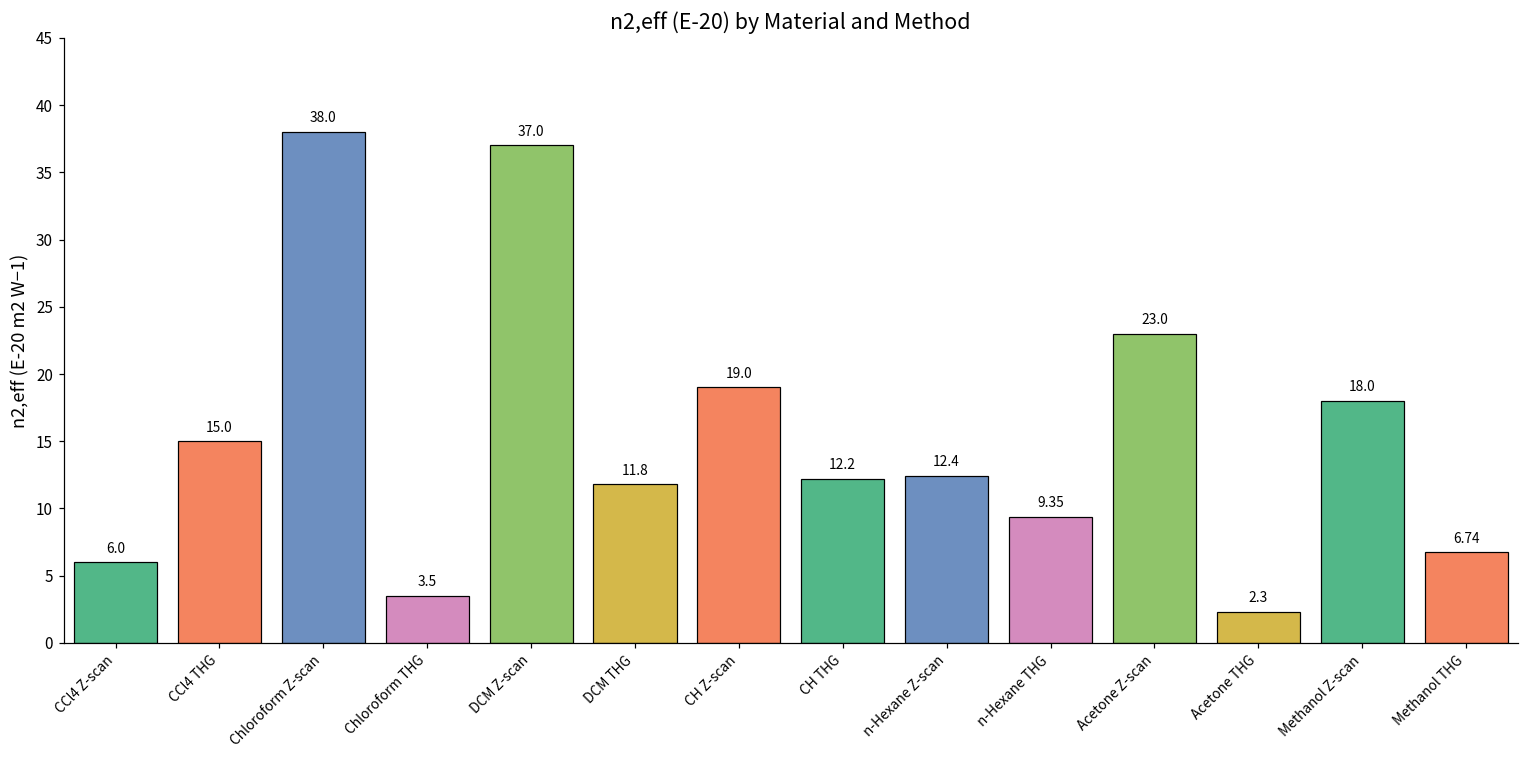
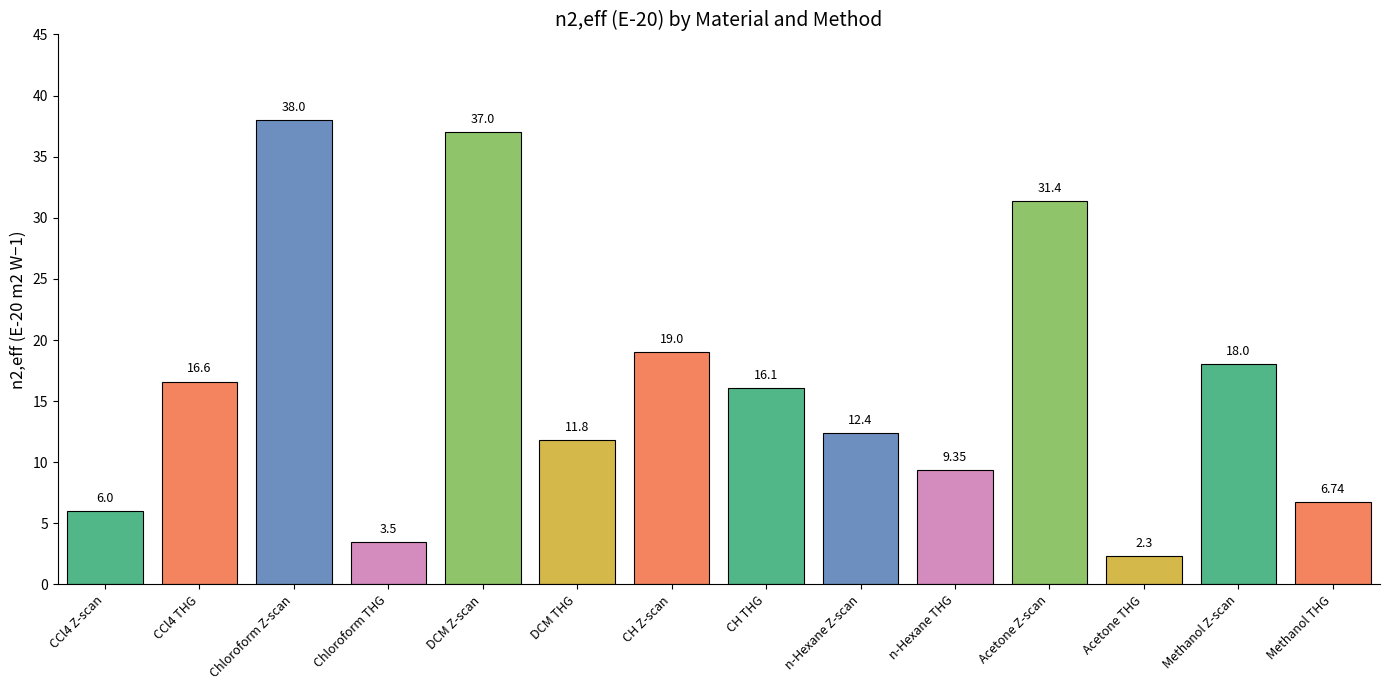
  {
    "CCl4 Z-scan": 6.0,
-   "CCl4 THG": 15.0,
+   "CCl4 THG": 16.6,
    "Chloroform Z-scan": 38.0,
    "Chloroform THG": 3.5,
    "DCM Z-scan": 37.0,
    "DCM THG": 11.8,
    "CH Z-scan": 19.0,
-   "CH THG": 12.2,
+   "CH THG": 16.1,
    "n-Hexane Z-scan": 12.4,
    "n-Hexane THG": 9.35,
-   "Acetone Z-scan": 23.0,
+   "Acetone Z-scan": 31.4,
    "Acetone THG": 2.3,
    "Methanol Z-scan": 18.0,
    "Methanol THG": 6.74
  }
